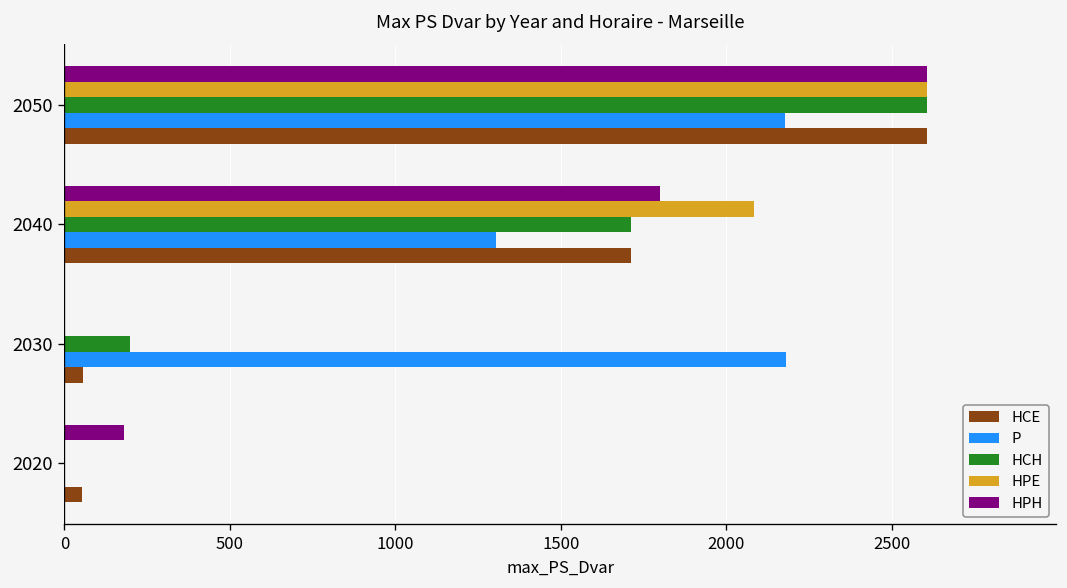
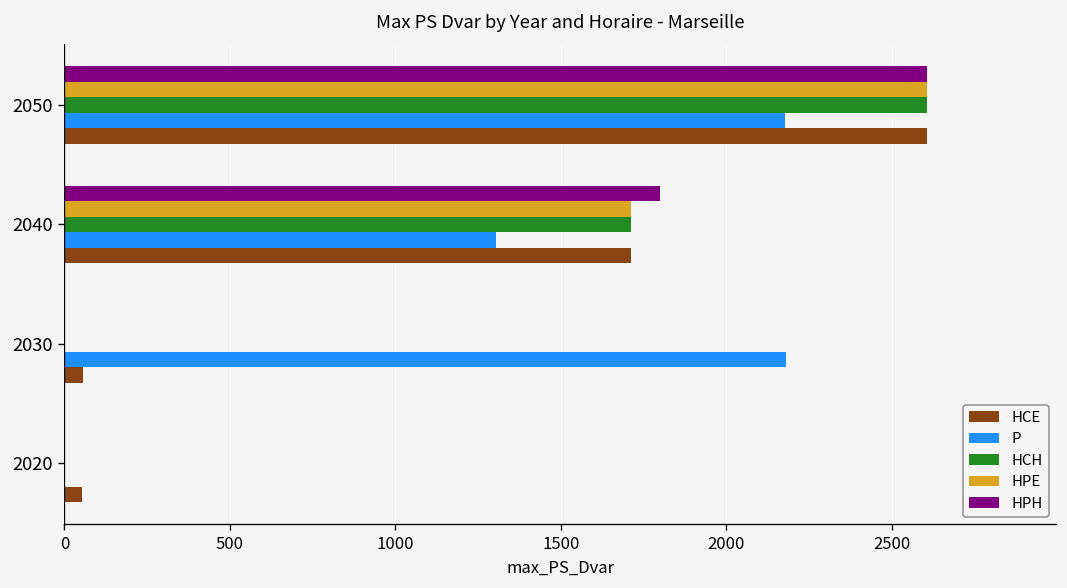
  {
    "HCE": {
      "2050": 2600,
      "2040": 1710,
      "2030": 60,
      "2020": 50
    },
    "P": {
      "2050": 2180,
      "2040": 1300,
      "2030": 2180,
      "2020": 0
    },
    "HCH": {
      "2050": 2600,
      "2040": 1710,
-     "2030": 200,
+     "2030": 0,
      "2020": 0
    },
    "HPE": {
      "2050": 2600,
-     "2040": 2080,
+     "2040": 1710,
      "2030": 0,
      "2020": 0
    },
    "HPH": {
      "2050": 2600,
      "2040": 1800,
      "2030": 0,
-     "2020": 180
+     "2020": 0
    }
  }
